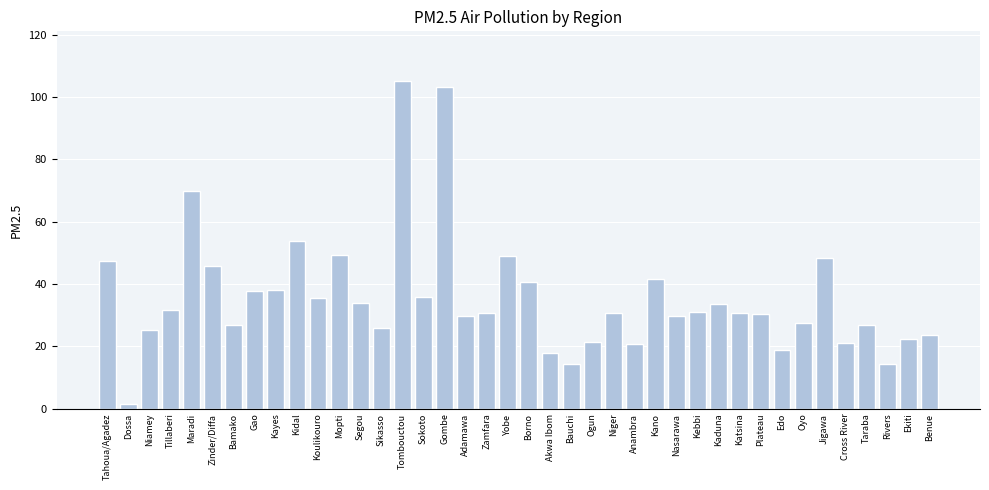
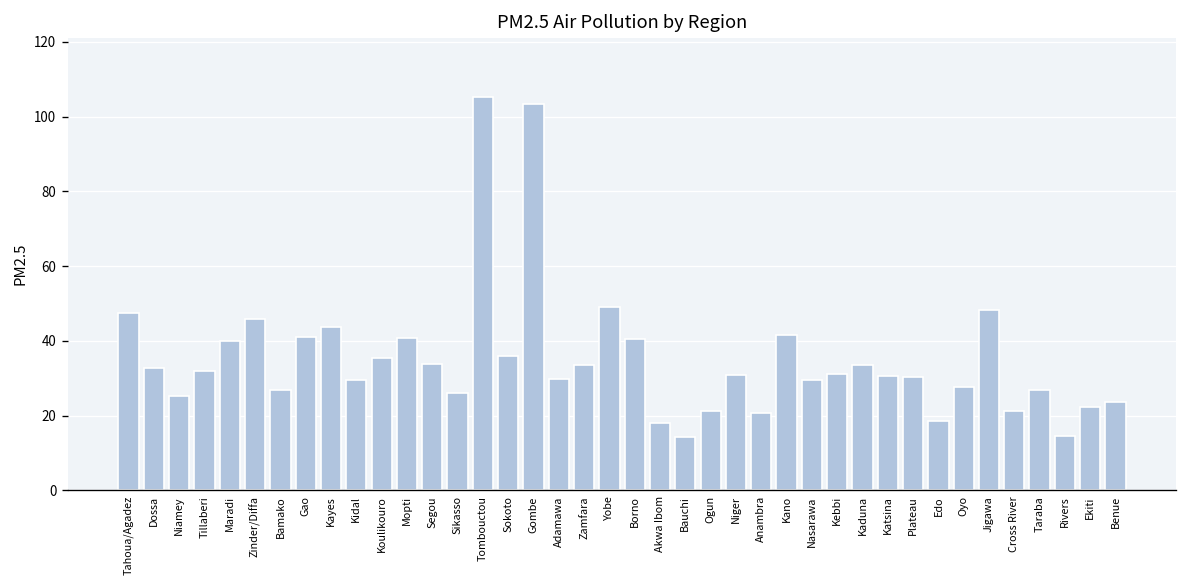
  {
    "Tahoua/Agadez": 47,
-   "Dossa": 2,
+   "Dossa": 33,
    "Niamey": 25,
    "Tillaberi": 32,
-   "Maradi": 70,
+   "Maradi": 40,
    "Zinder/Diffa": 46,
    "Bamako": 27,
-   "Gao": 38,
-   "Kayes": 38,
-   "Kidal": 54,
+   "Gao": 41,
+   "Kayes": 44,
+   "Kidal": 29,
    "Koulikouro": 35,
-   "Mopti": 49,
+   "Mopti": 41,
    "Segou": 34,
    "Sikasso": 26,
    "Tombouctou": 105,
    "Sokoto": 36,
    "Gombe": 103,
    "Adamawa": 30,
-   "Zamfara": 31,
+   "Zamfara": 34,
    "Yobe": 49,
    "Borno": 41,
    "Akwa Ibom": 18,
    "Bauchi": 14,
    "Ogun": 21,
    "Niger": 31,
    "Anambra": 21,
    "Kano": 42,
    "Nasarawa": 30,
    "Kebbi": 31,
    "Kaduna": 34,
    "Katsina": 31,
    "Plateau": 30,
    "Edo": 19,
    "Oyo": 28,
    "Jigawa": 48,
    "Cross River": 21,
    "Taraba": 27,
    "Rivers": 14,
    "Ekiti": 22,
    "Benue": 24
  }
